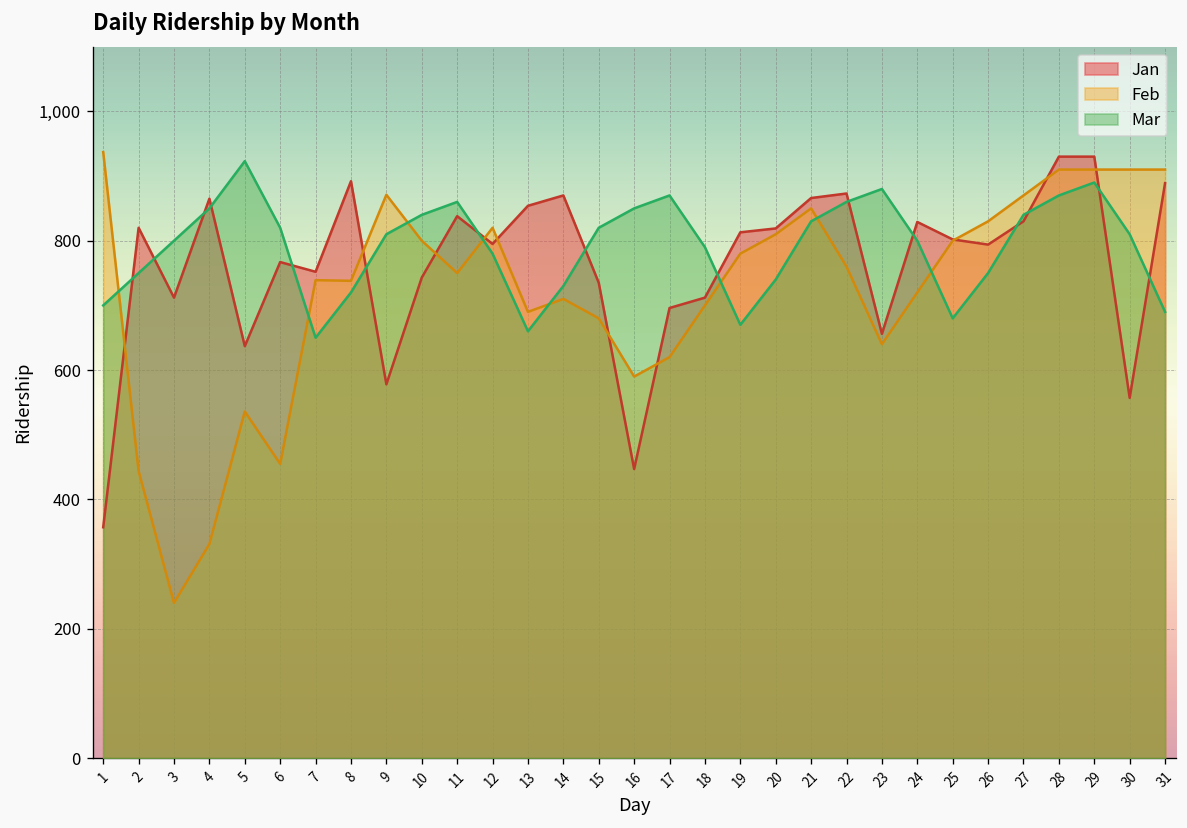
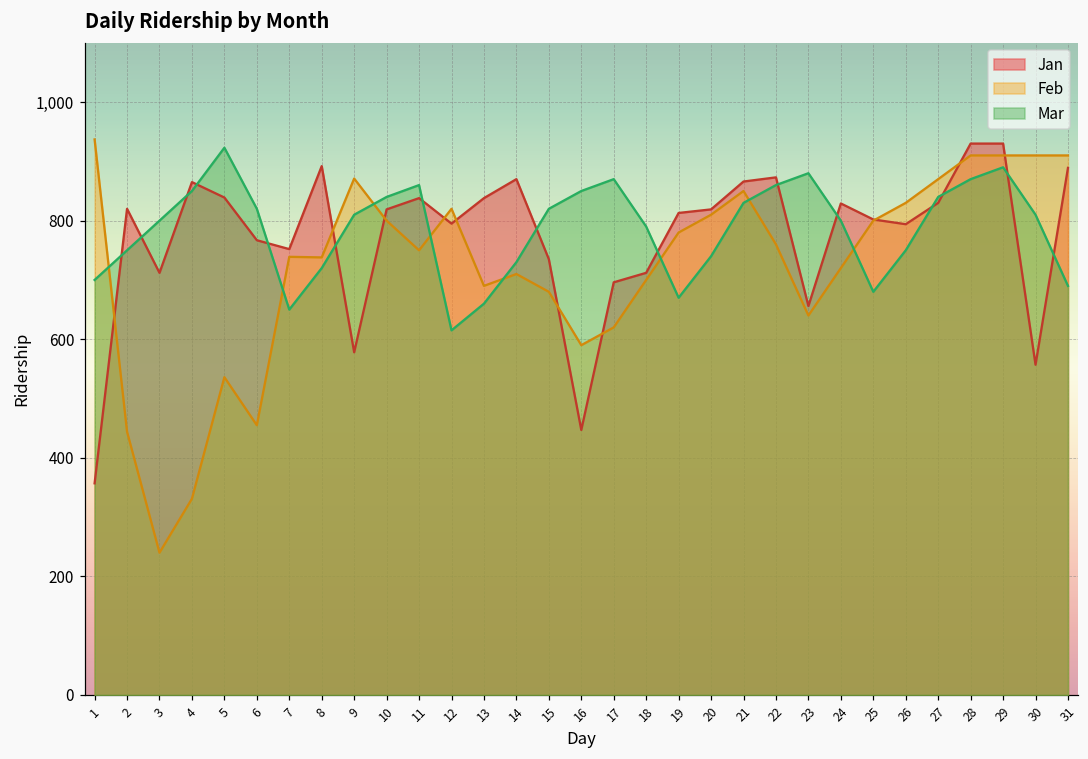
  {
    "Jan": {
      "1": 360,
      "2": 820,
      "3": 710,
      "4": 870,
-     "5": 640,
+     "5": 840,
      "6": 770,
      "7": 750,
      "8": 890,
      "9": 580,
-     "10": 740,
+     "10": 820,
      "11": 840,
      "12": 800,
-     "13": 850,
+     "13": 840,
      "14": 870,
      "15": 740,
      "16": 450,
      "17": 700,
      "18": 710,
      "19": 810,
      "20": 820,
      "21": 870,
      "22": 870,
      "23": 660,
      "24": 830,
      "26": 790,
      "27": 830,
      "28": 930,
      "29": 930,
      "30": 560,
      "31": 890
    },
    "Feb": {
      "1": 940,
      "2": 440,
      "3": 240,
      "4": 330,
      "5": 540,
      "6": 460,
      "7": 740,
      "8": 740,
      "9": 870,
      "10": 800,
      "11": 750,
      "12": 820,
      "13": 690,
      "14": 710,
      "15": 680,
      "16": 590,
      "17": 620,
      "18": 700,
      "19": 780,
      "20": 810,
      "21": 850,
      "22": 760,
      "23": 640,
      "24": 720,
      "26": 830,
      "27": 870,
      "28": 910,
      "29": 910,
      "30": 910,
      "31": 910
    },
    "Mar": {
      "1": 700,
      "2": 750,
      "3": 800,
      "4": 850,
      "5": 920,
      "6": 820,
      "7": 650,
      "8": 720,
      "9": 810,
      "10": 840,
      "11": 860,
-     "12": 780,
+     "12": 620,
      "13": 660,
      "14": 730,
      "15": 820,
      "16": 850,
      "17": 870,
      "18": 790,
      "19": 670,
      "20": 740,
      "21": 830,
      "22": 860,
      "23": 880,
      "24": 800,
      "25": 680,
      "26": 750,
      "27": 840,
      "28": 870,
      "29": 890,
      "30": 810,
      "31": 690
    }
  }
